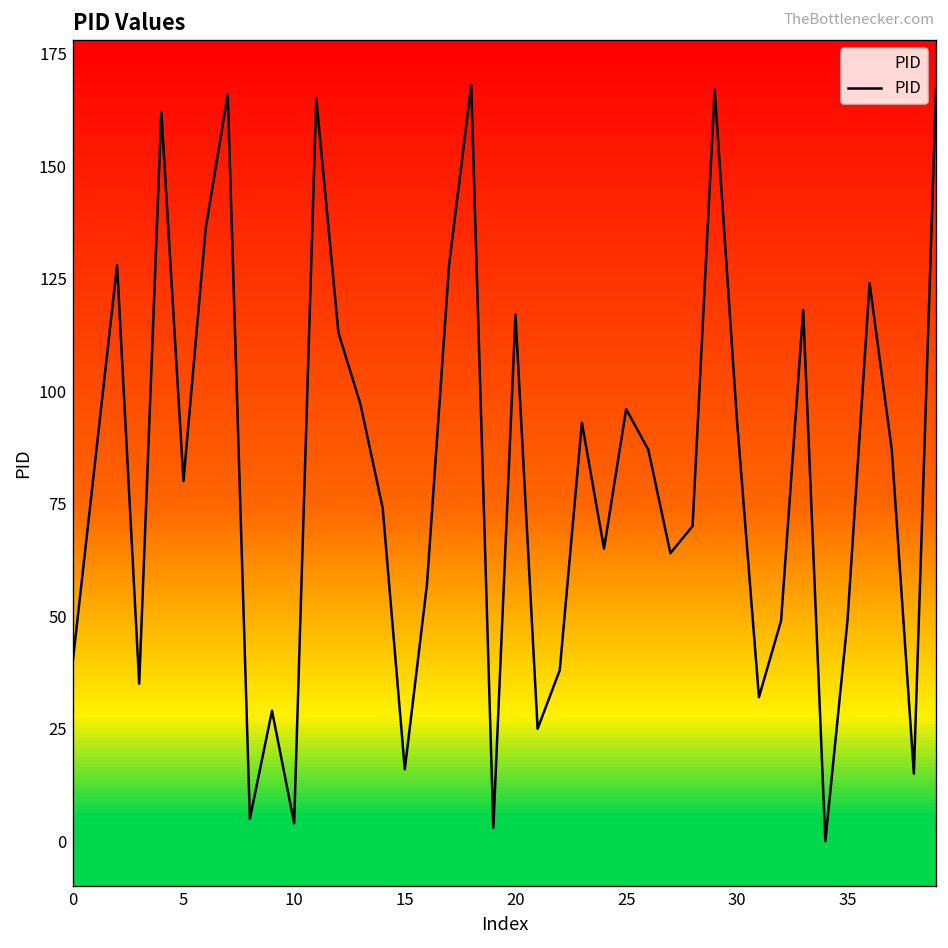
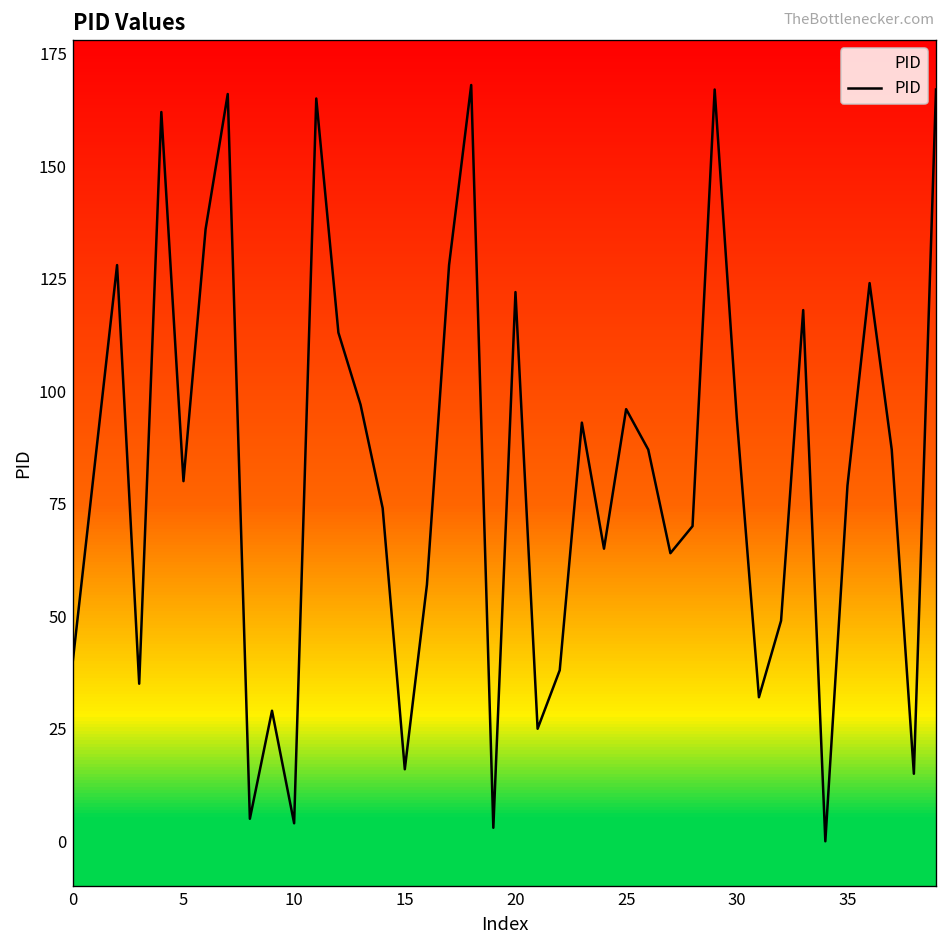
  {
    "0": 40,
    "5": 80,
    "10": 4,
    "15": 16,
-   "20": 117,
+   "20": 122,
    "25": 96,
    "30": 94,
-   "35": 49
+   "35": 79
  }
